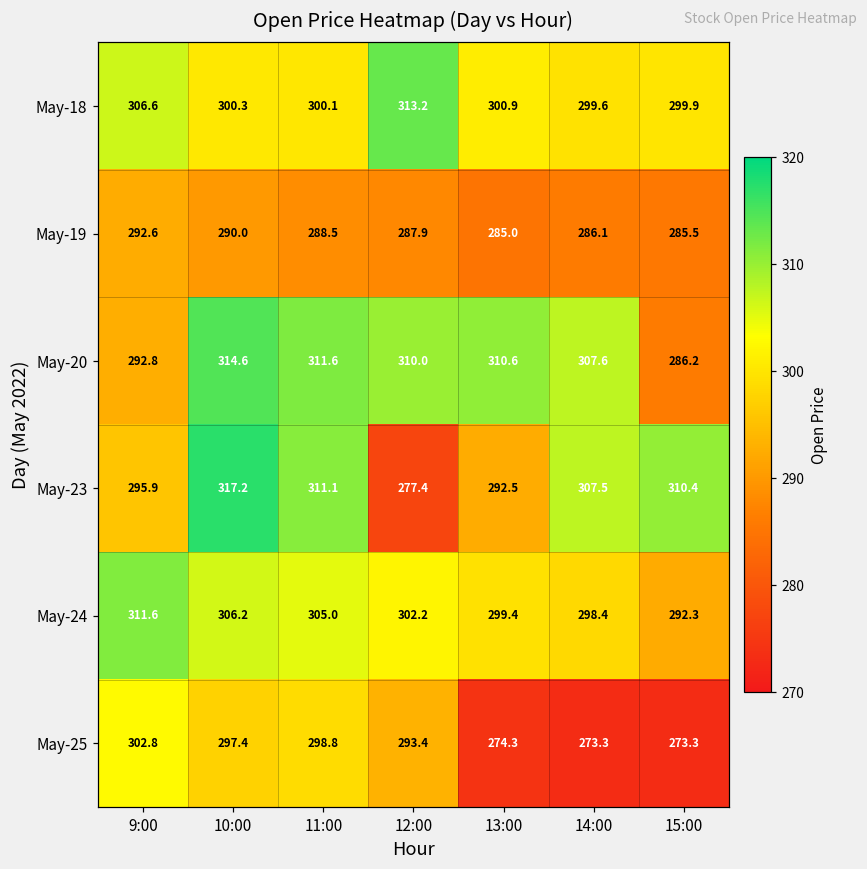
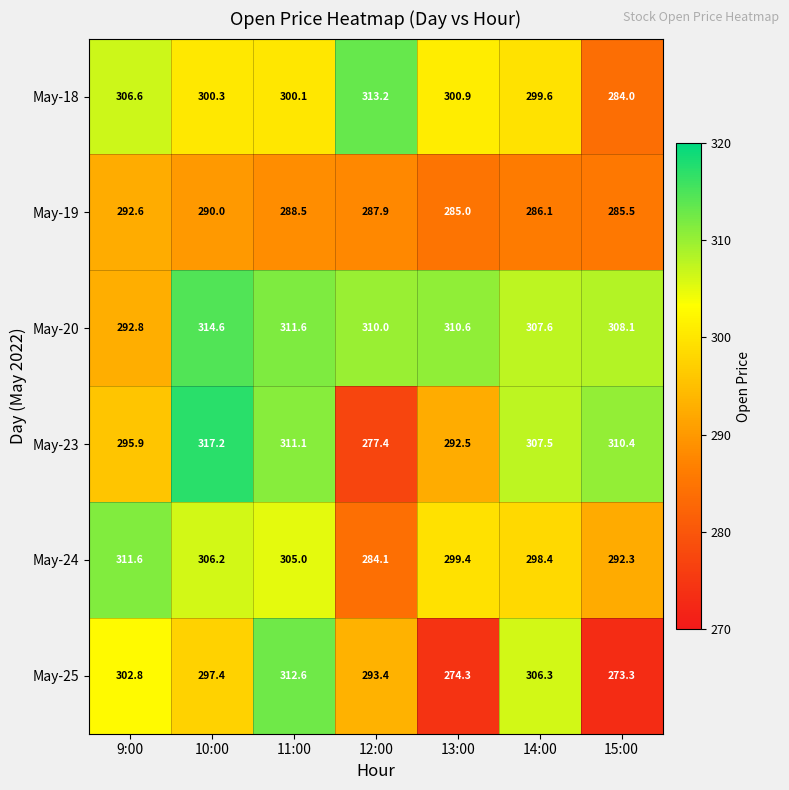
  {
    "May-18": {
      "9:00": 306.6,
      "10:00": 300.3,
      "11:00": 300.1,
      "12:00": 313.2,
      "13:00": 300.9,
      "14:00": 299.6,
-     "15:00": 299.9
+     "15:00": 284.0
    },
    "May-19": {
      "9:00": 292.6,
      "10:00": 290.0,
      "11:00": 288.5,
      "12:00": 287.9,
      "13:00": 285.0,
      "14:00": 286.1,
      "15:00": 285.5
    },
    "May-20": {
      "9:00": 292.8,
      "10:00": 314.6,
      "11:00": 311.6,
      "12:00": 310.0,
      "13:00": 310.6,
      "14:00": 307.6,
-     "15:00": 286.2
+     "15:00": 308.1
    },
    "May-23": {
      "9:00": 295.9,
      "10:00": 317.2,
      "11:00": 311.1,
      "12:00": 277.4,
      "13:00": 292.5,
      "14:00": 307.5,
      "15:00": 310.4
    },
    "May-24": {
      "9:00": 311.6,
      "10:00": 306.2,
      "11:00": 305.0,
-     "12:00": 302.2,
+     "12:00": 284.1,
      "13:00": 299.4,
      "14:00": 298.4,
      "15:00": 292.3
    },
    "May-25": {
      "9:00": 302.8,
      "10:00": 297.4,
-     "11:00": 298.8,
+     "11:00": 312.6,
      "12:00": 293.4,
      "13:00": 274.3,
-     "14:00": 273.3,
+     "14:00": 306.3,
      "15:00": 273.3
    }
  }
